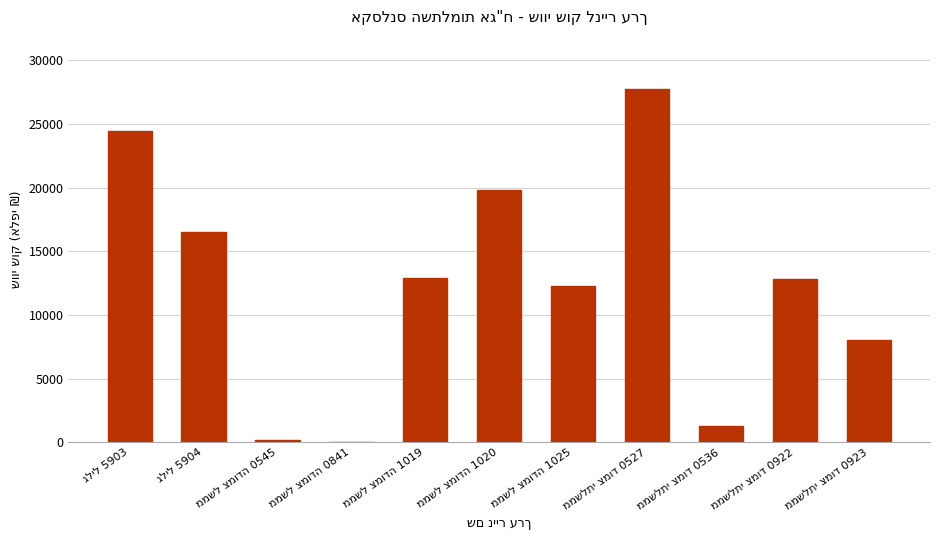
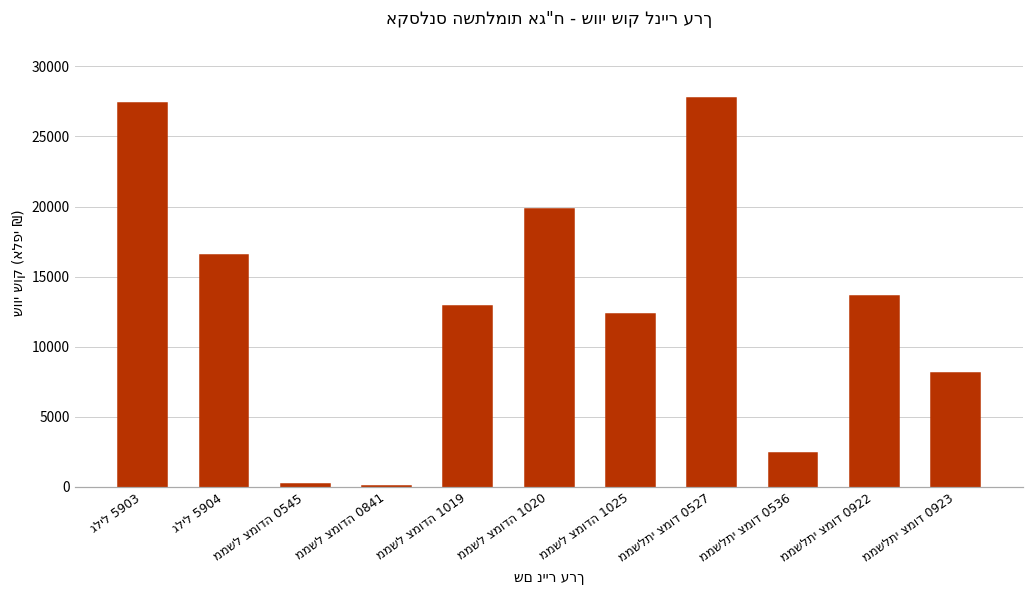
  {
-   "גליל 5903": 24500,
+   "גליל 5903": 27400,
    "גליל 5904": 16500,
    "ממשל צמודה 0545": 200,
    "ממשל צמודה 1019": 12900,
    "ממשל צמודה 1020": 19800,
    "ממשל צמודה 1025": 12300,
    "ממשלתי צמוד 0527": 27800,
-   "ממשלתי צמוד 0536": 1300,
-   "ממשלתי צמוד 0922": 12800,
+   "ממשלתי צמוד 0536": 2400,
+   "ממשלתי צמוד 0922": 13600,
    "ממשלתי צמוד 0923": 8100
  }
